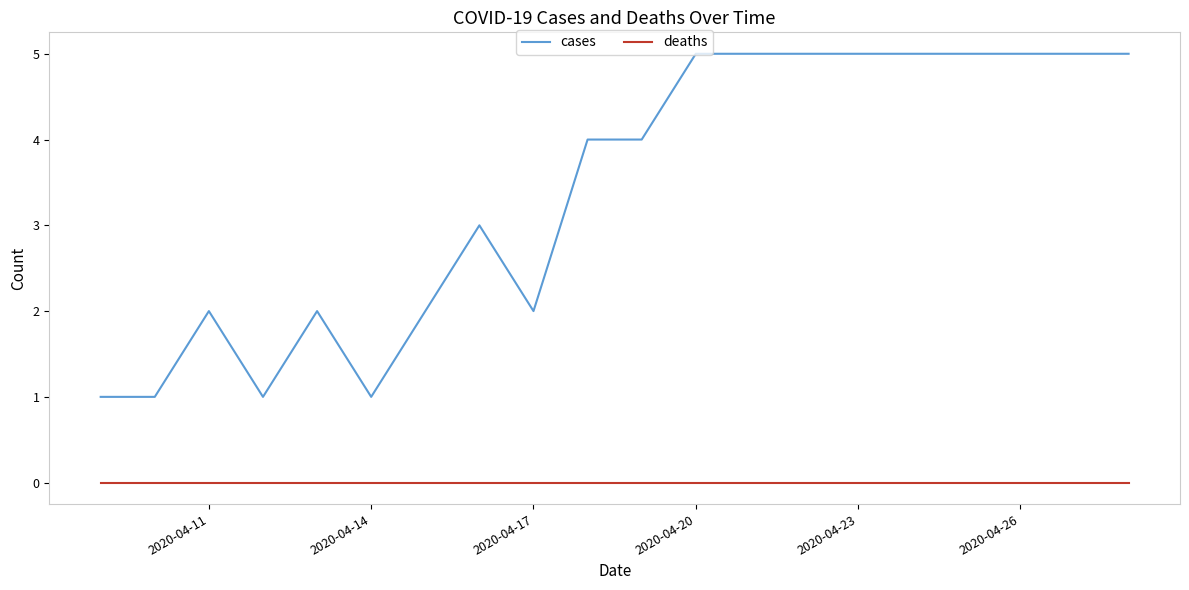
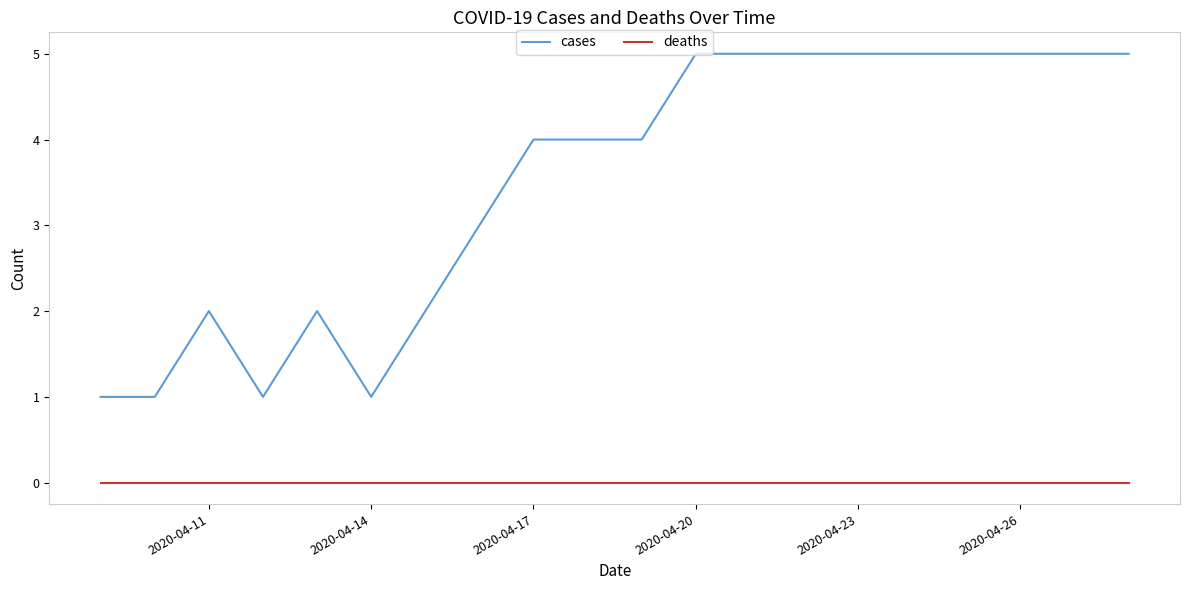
  {
    "cases": {
      "2020-04-11": 2,
      "2020-04-14": 1,
-     "2020-04-17": 2,
+     "2020-04-17": 4,
      "2020-04-23": 5,
      "2020-04-26": 5
    },
    "deaths": {
      "2020-04-11": 0,
      "2020-04-14": 0,
      "2020-04-17": 0,
      "2020-04-20": 0,
      "2020-04-23": 0,
      "2020-04-26": 0
    }
  }
